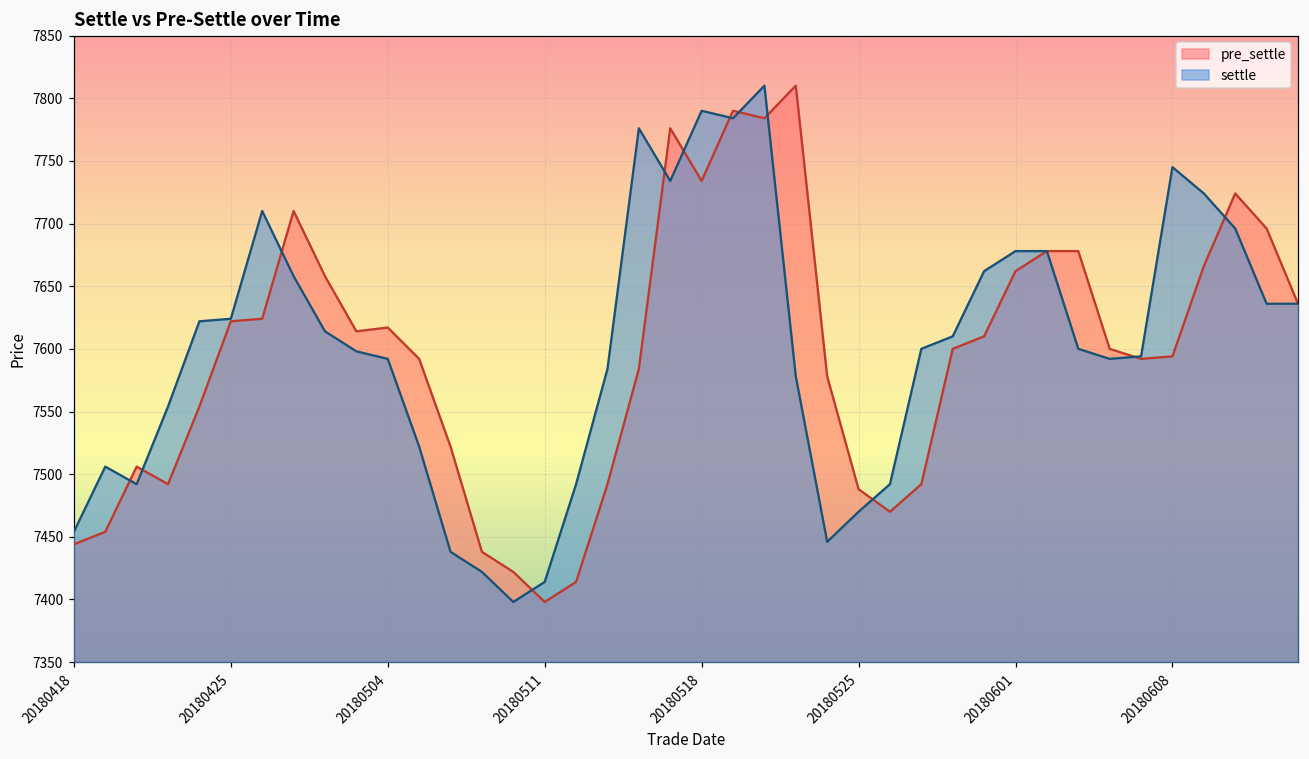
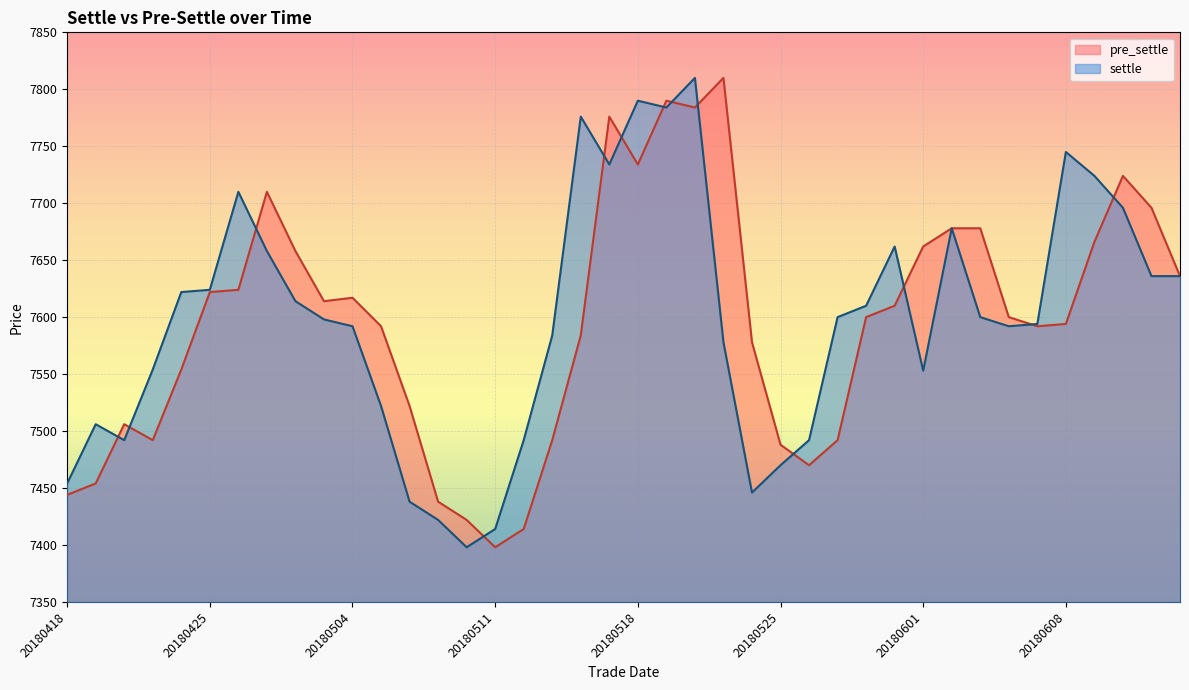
  {
    "pre_settle": {
      "20180418": 7444,
      "20180504": 7617,
      "20180511": 7398,
      "20180518": 7734,
      "20180525": 7488,
      "20180601": 7662,
      "20180608": 7594
    },
    "settle": {
      "20180418": 7454,
      "20180504": 7592,
      "20180511": 7414,
      "20180518": 7790,
      "20180525": 7470,
-     "20180601": 7678,
+     "20180601": 7553,
      "20180608": 7745
    }
  }
